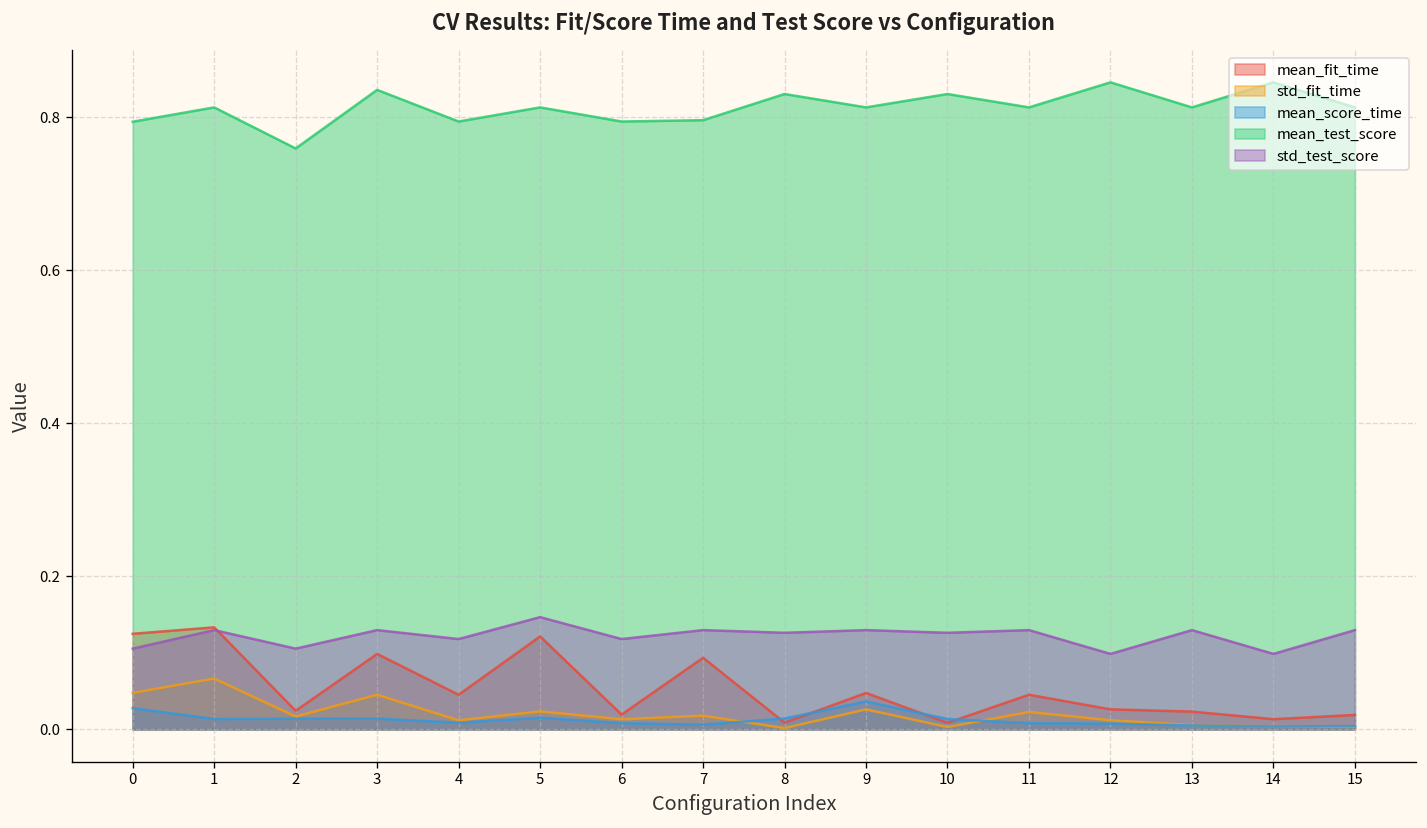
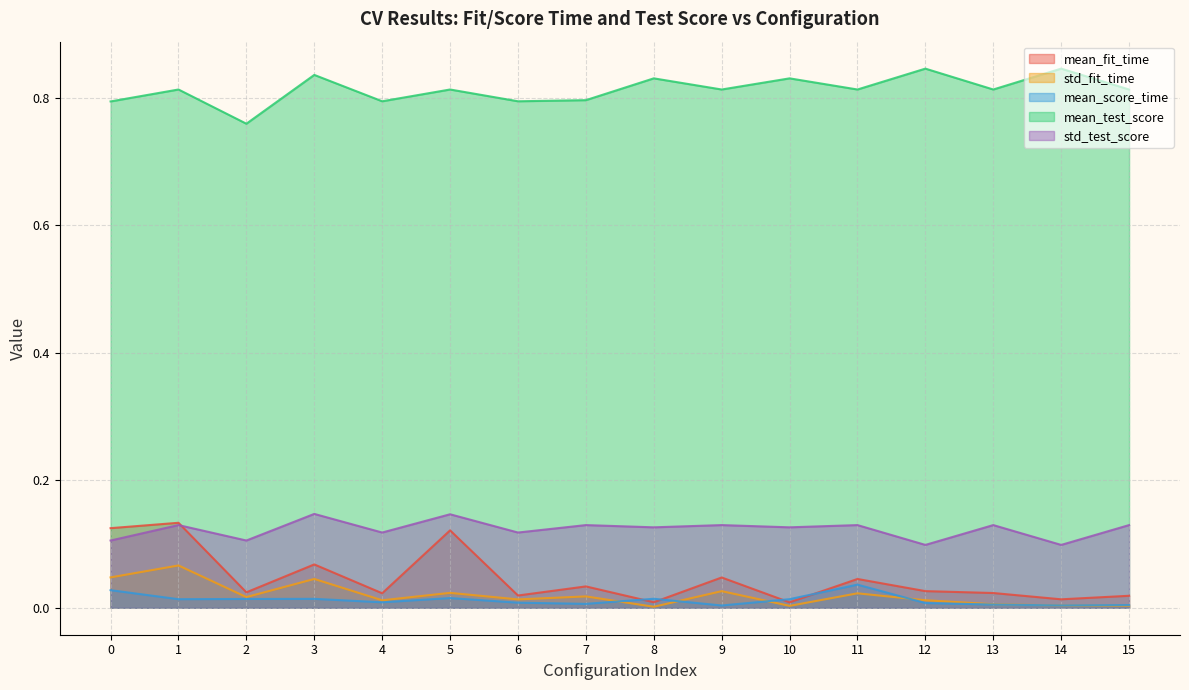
  {
    "mean_fit_time": {
      "0": 0.12,
      "2": 0.02,
-     "3": 0.10,
-     "4": 0.05,
+     "3": 0.07,
+     "4": 0.02,
      "5": 0.12,
      "6": 0.02,
-     "7": 0.09,
+     "7": 0.03,
      "8": 0.01,
      "9": 0.05,
      "10": 0.01,
      "11": 0.05,
      "12": 0.03,
      "13": 0.02,
      "14": 0.01,
      "15": 0.02
    },
    "std_fit_time": {
      "0": 0.05,
      "1": 0.07,
      "3": 0.05,
      "5": 0.02,
      "6": 0.01,
      "7": 0.02,
      "8": 0.00,
      "9": 0.03,
      "10": 0.00,
      "11": 0.02,
      "12": 0.01
    },
    "mean_score_time": {
      "0": 0.03,
      "1": 0.01,
      "3": 0.01,
      "5": 0.02,
      "6": 0.01,
      "7": 0.01,
      "8": 0.01,
-     "9": 0.04,
+     "9": 0.00,
      "10": 0.01,
-     "11": 0.01,
+     "11": 0.04,
      "12": 0.01
    },
    "mean_test_score": {
      "0": 0.79,
      "1": 0.81,
      "2": 0.76,
      "3": 0.84,
      "4": 0.79,
      "5": 0.81,
      "6": 0.79,
      "7": 0.80,
      "8": 0.83,
      "9": 0.81,
      "10": 0.83,
      "11": 0.81,
      "12": 0.85,
      "13": 0.81
    },
    "std_test_score": {
      "0": 0.11,
      "2": 0.11,
-     "3": 0.13,
+     "3": 0.15,
      "4": 0.12,
      "5": 0.15,
      "6": 0.12,
      "7": 0.13,
      "8": 0.13,
      "9": 0.13,
      "10": 0.13,
      "11": 0.13,
      "12": 0.10,
      "13": 0.13,
      "14": 0.10,
      "15": 0.13
    }
  }
